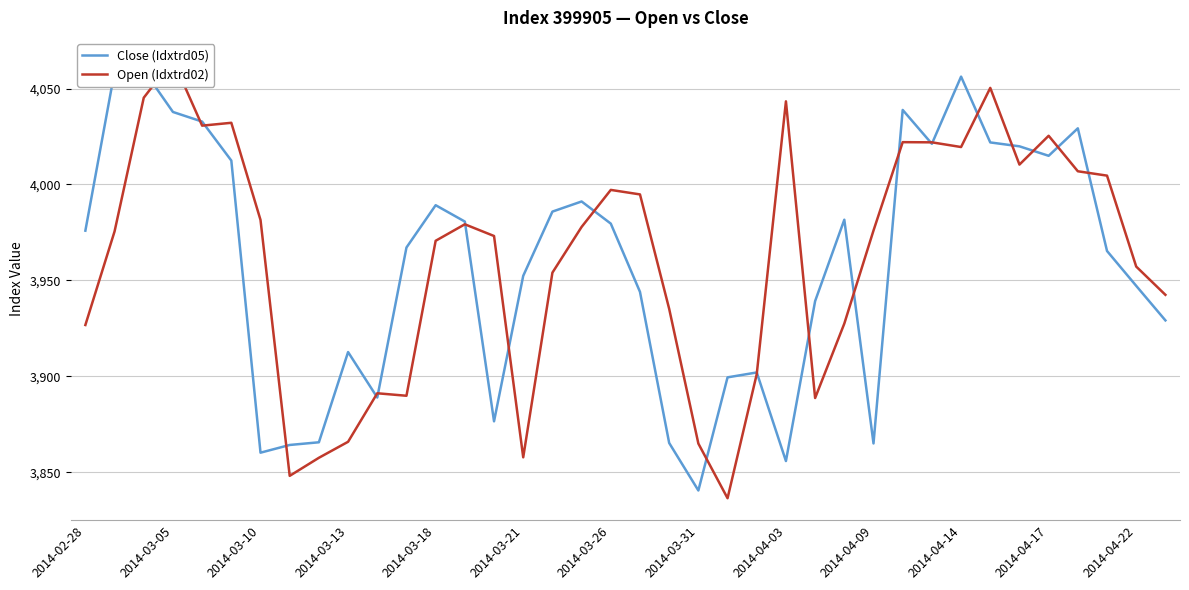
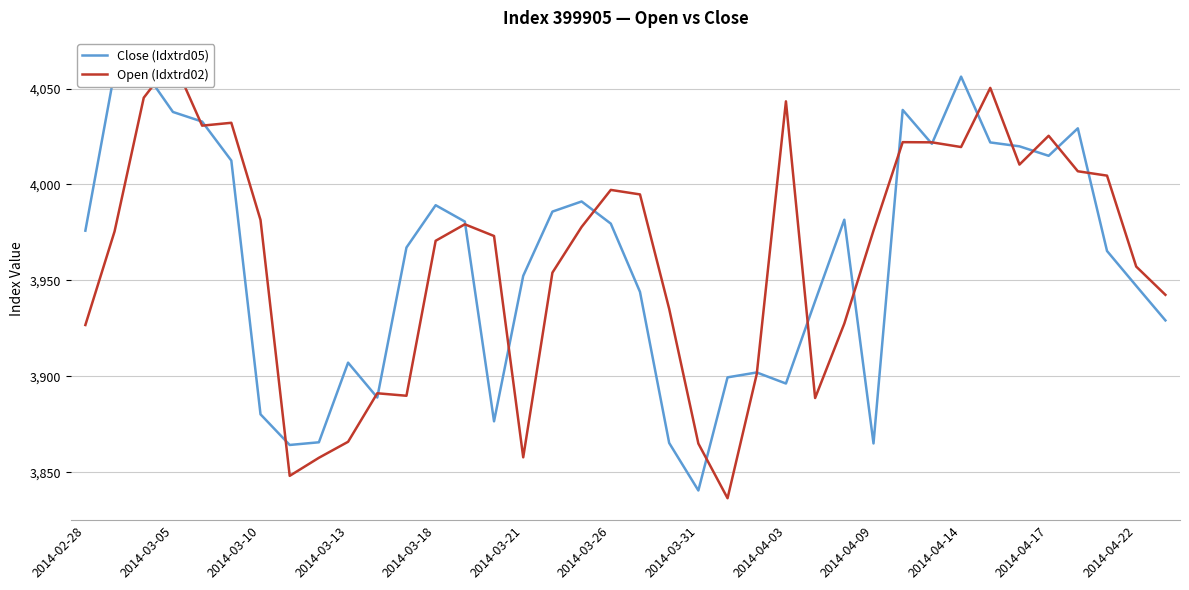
  {
    "Close (Idxtrd05)": {
      "2014-02-28": "3,976",
      "2014-03-05": "4,038",
-     "2014-03-10": "3,860",
-     "2014-03-13": "3,913",
+     "2014-03-10": "3,880",
+     "2014-03-13": "3,907",
      "2014-03-18": "3,989",
      "2014-03-21": "3,952",
      "2014-03-26": "3,980",
      "2014-03-31": "3,841",
-     "2014-04-03": "3,856",
+     "2014-04-03": "3,896",
      "2014-04-09": "3,865",
      "2014-04-14": "4,056",
      "2014-04-17": "4,015",
      "2014-04-22": "3,947"
    },
    "Open (Idxtrd02)": {
      "2014-02-28": "3,927",
      "2014-03-10": "3,982",
      "2014-03-13": "3,866",
      "2014-03-18": "3,971",
      "2014-03-21": "3,858",
      "2014-03-26": "3,997",
      "2014-03-31": "3,865",
      "2014-04-03": "4,043",
      "2014-04-09": "3,976",
      "2014-04-14": "4,020",
      "2014-04-17": "4,025",
      "2014-04-22": "3,957"
    }
  }
